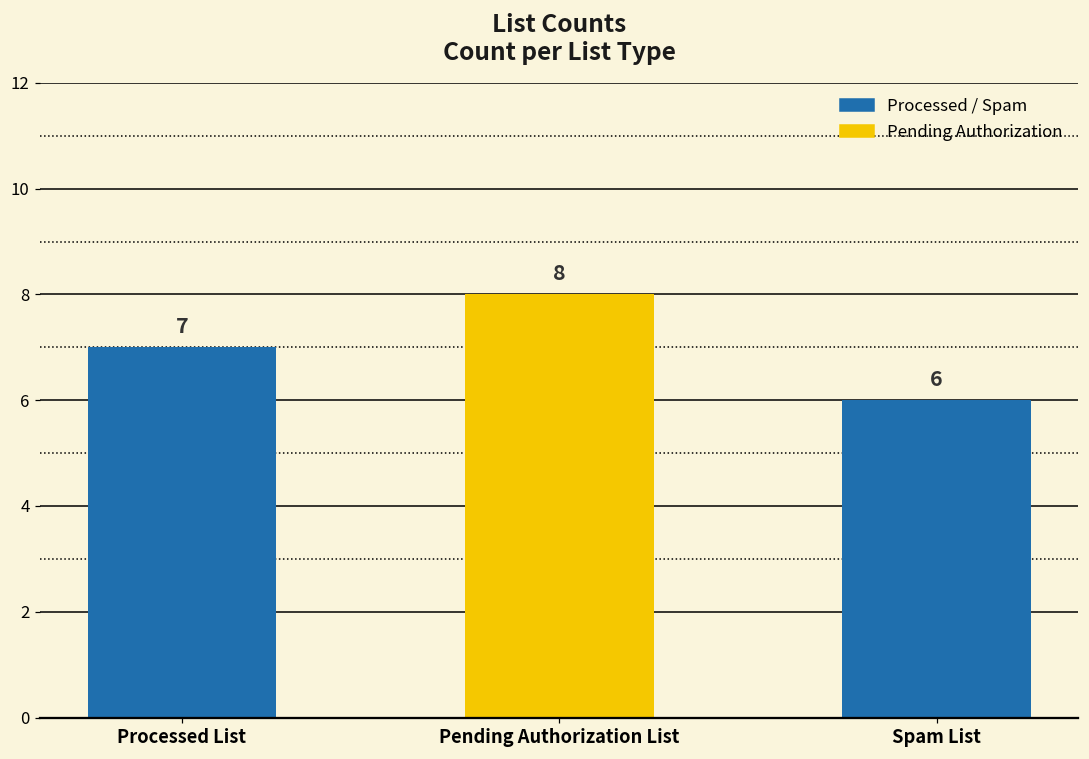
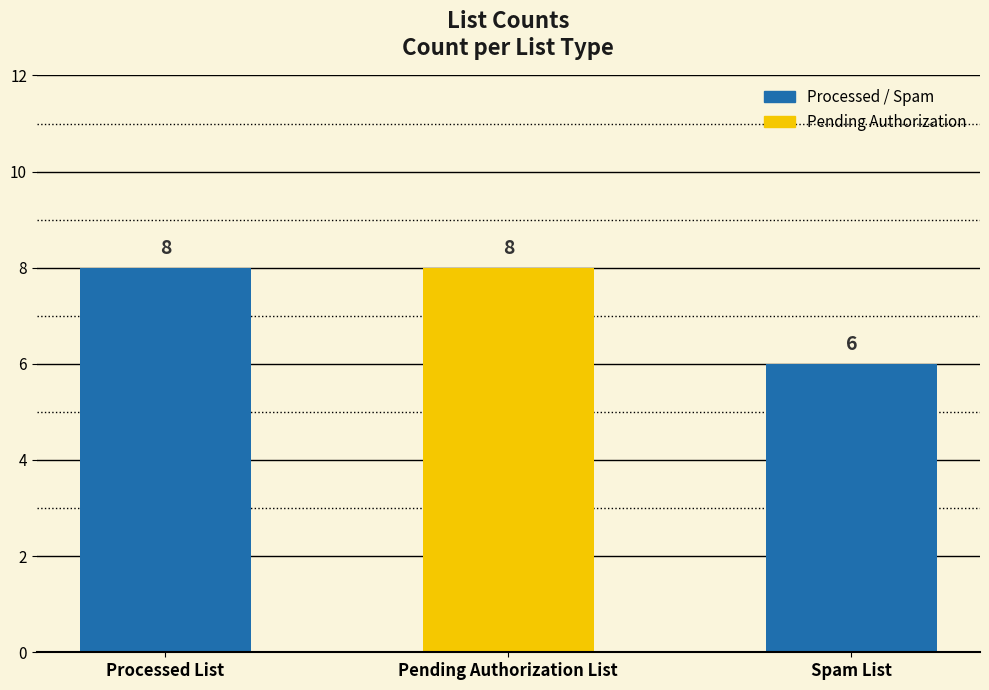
  {
-   "Processed List": 7,
+   "Processed List": 8,
    "Pending Authorization List": 8,
    "Spam List": 6
  }
